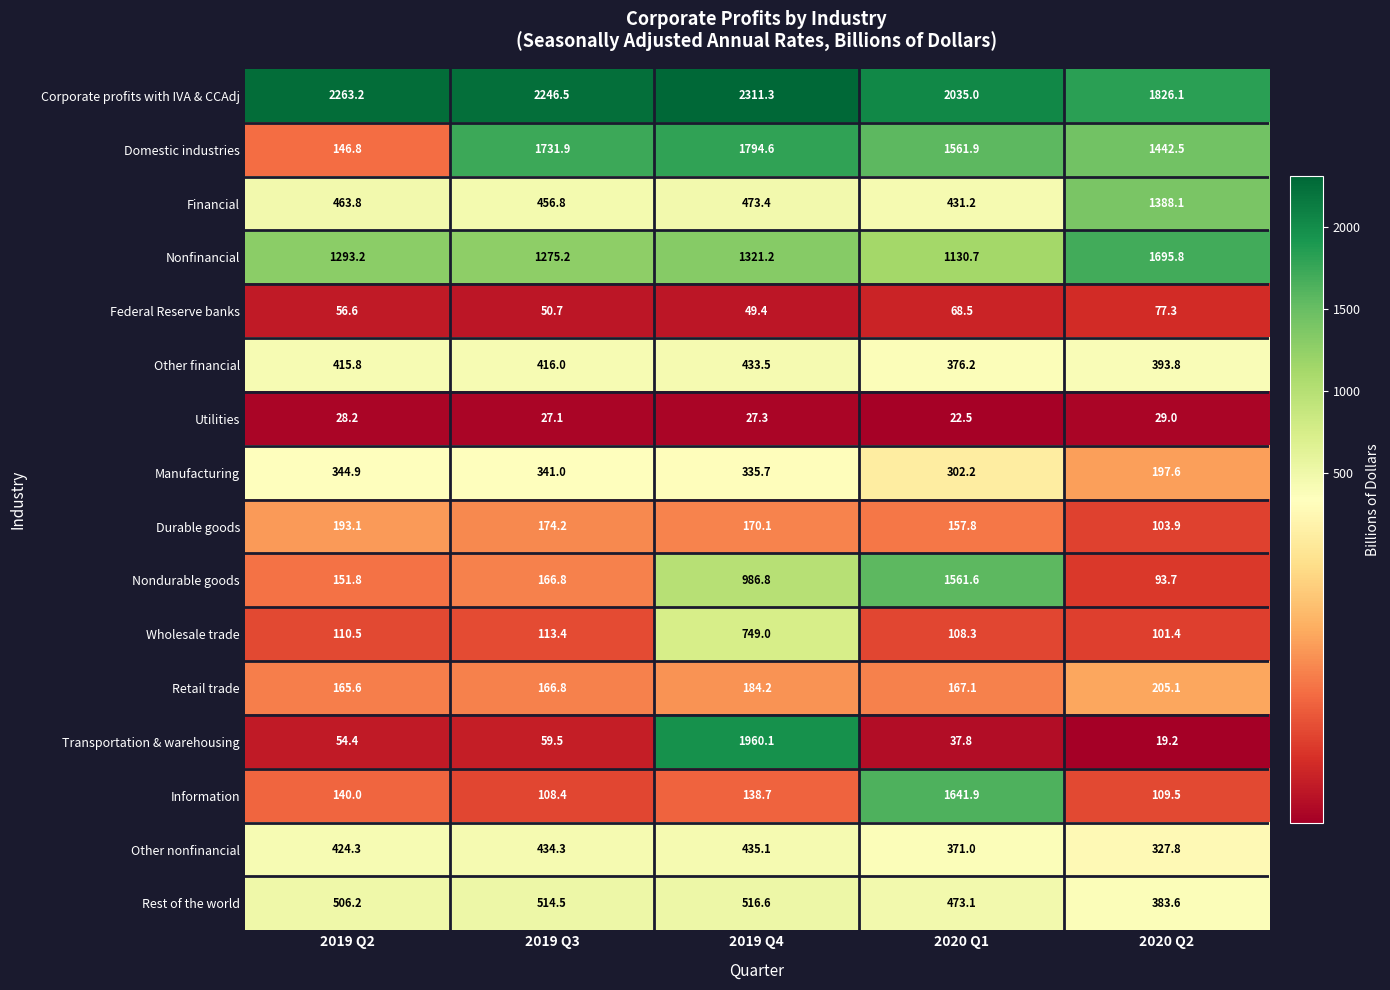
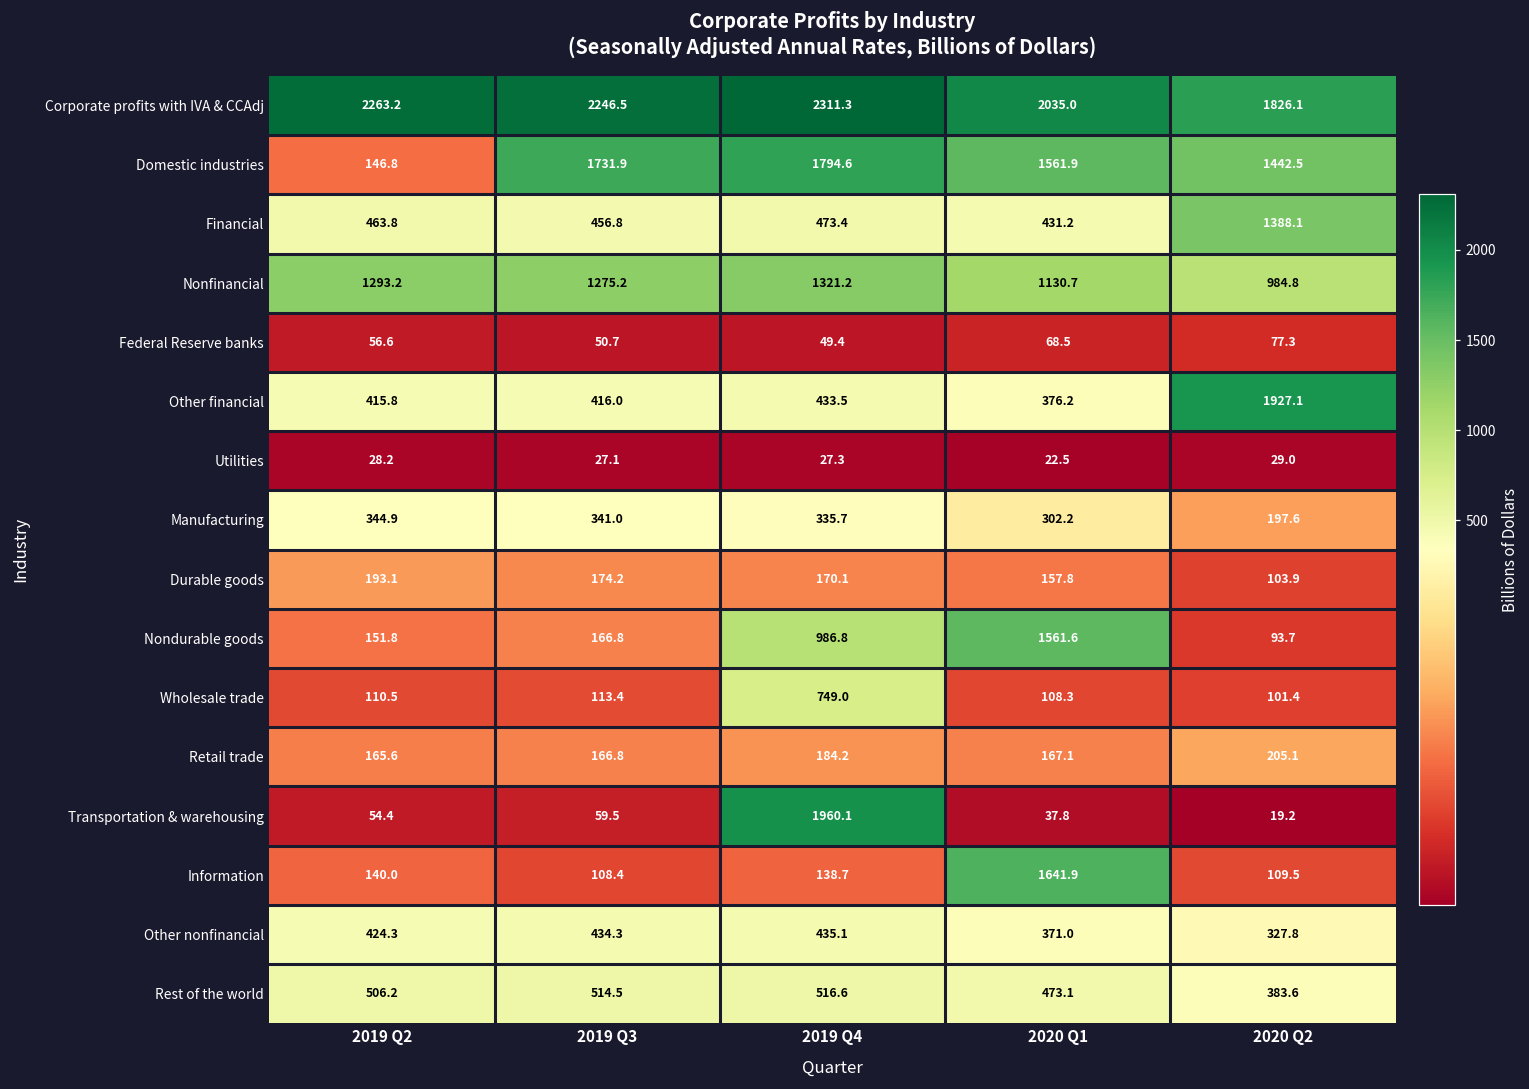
  {
    "Corporate profits with IVA & CCAdj": {
      "2019 Q2": 2263.2,
      "2019 Q3": 2246.5,
      "2019 Q4": 2311.3,
      "2020 Q1": 2035.0,
      "2020 Q2": 1826.1
    },
    "Domestic industries": {
      "2019 Q2": 146.8,
      "2019 Q3": 1731.9,
      "2019 Q4": 1794.6,
      "2020 Q1": 1561.9,
      "2020 Q2": 1442.5
    },
    "Financial": {
      "2019 Q2": 463.8,
      "2019 Q3": 456.8,
      "2019 Q4": 473.4,
      "2020 Q1": 431.2,
      "2020 Q2": 1388.1
    },
    "Nonfinancial": {
      "2019 Q2": 1293.2,
      "2019 Q3": 1275.2,
      "2019 Q4": 1321.2,
      "2020 Q1": 1130.7,
-     "2020 Q2": 1695.8
+     "2020 Q2": 984.8
    },
    "Federal Reserve banks": {
      "2019 Q2": 56.6,
      "2019 Q3": 50.7,
      "2019 Q4": 49.4,
      "2020 Q1": 68.5,
      "2020 Q2": 77.3
    },
    "Other financial": {
      "2019 Q2": 415.8,
      "2019 Q3": 416.0,
      "2019 Q4": 433.5,
      "2020 Q1": 376.2,
-     "2020 Q2": 393.8
+     "2020 Q2": 1927.1
    },
    "Utilities": {
      "2019 Q2": 28.2,
      "2019 Q3": 27.1,
      "2019 Q4": 27.3,
      "2020 Q1": 22.5,
      "2020 Q2": 29.0
    },
    "Manufacturing": {
      "2019 Q2": 344.9,
      "2019 Q3": 341.0,
      "2019 Q4": 335.7,
      "2020 Q1": 302.2,
      "2020 Q2": 197.6
    },
    "Durable goods": {
      "2019 Q2": 193.1,
      "2019 Q3": 174.2,
      "2019 Q4": 170.1,
      "2020 Q1": 157.8,
      "2020 Q2": 103.9
    },
    "Nondurable goods": {
      "2019 Q2": 151.8,
      "2019 Q3": 166.8,
      "2019 Q4": 986.8,
      "2020 Q1": 1561.6,
      "2020 Q2": 93.7
    },
    "Wholesale trade": {
      "2019 Q2": 110.5,
      "2019 Q3": 113.4,
      "2019 Q4": 749.0,
      "2020 Q1": 108.3,
      "2020 Q2": 101.4
    },
    "Retail trade": {
      "2019 Q2": 165.6,
      "2019 Q3": 166.8,
      "2019 Q4": 184.2,
      "2020 Q1": 167.1,
      "2020 Q2": 205.1
    },
    "Transportation & warehousing": {
      "2019 Q2": 54.4,
      "2019 Q3": 59.5,
      "2019 Q4": 1960.1,
      "2020 Q1": 37.8,
      "2020 Q2": 19.2
    },
    "Information": {
      "2019 Q2": 140.0,
      "2019 Q3": 108.4,
      "2019 Q4": 138.7,
      "2020 Q1": 1641.9,
      "2020 Q2": 109.5
    },
    "Other nonfinancial": {
      "2019 Q2": 424.3,
      "2019 Q3": 434.3,
      "2019 Q4": 435.1,
      "2020 Q1": 371.0,
      "2020 Q2": 327.8
    },
    "Rest of the world": {
      "2019 Q2": 506.2,
      "2019 Q3": 514.5,
      "2019 Q4": 516.6,
      "2020 Q1": 473.1,
      "2020 Q2": 383.6
    }
  }
